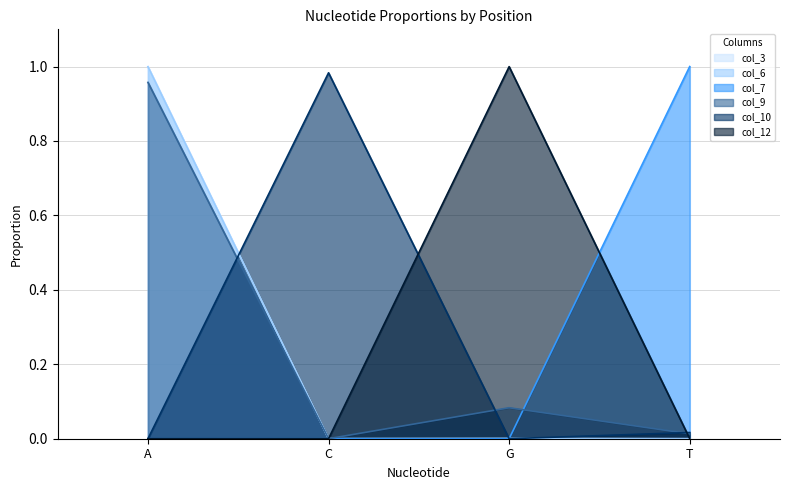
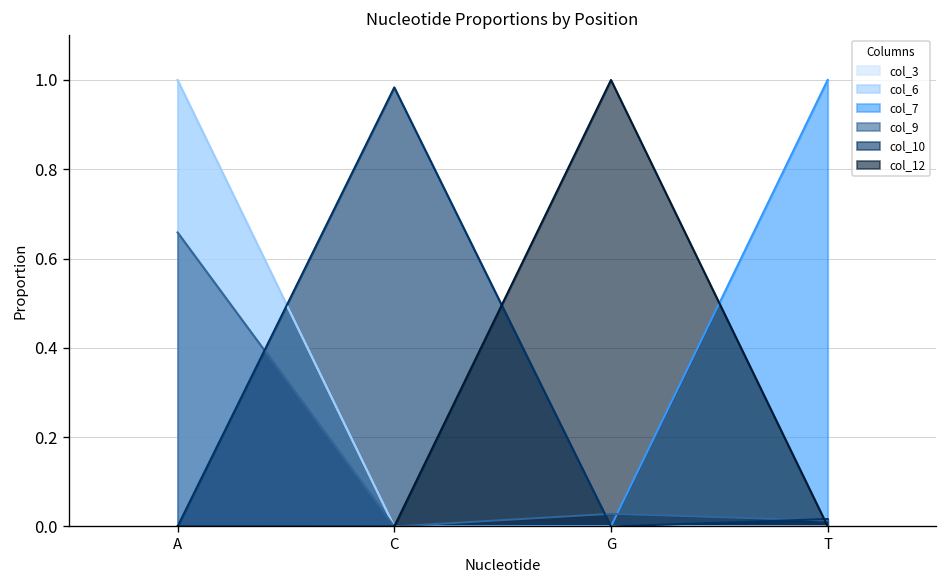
  {
    "col_7": {
      "T": 1.00
    },
    "col_9": {
-     "A": 0.96,
-     "G": 0.08
+     "A": 0.66,
+     "G": 0.03
    }
  }
